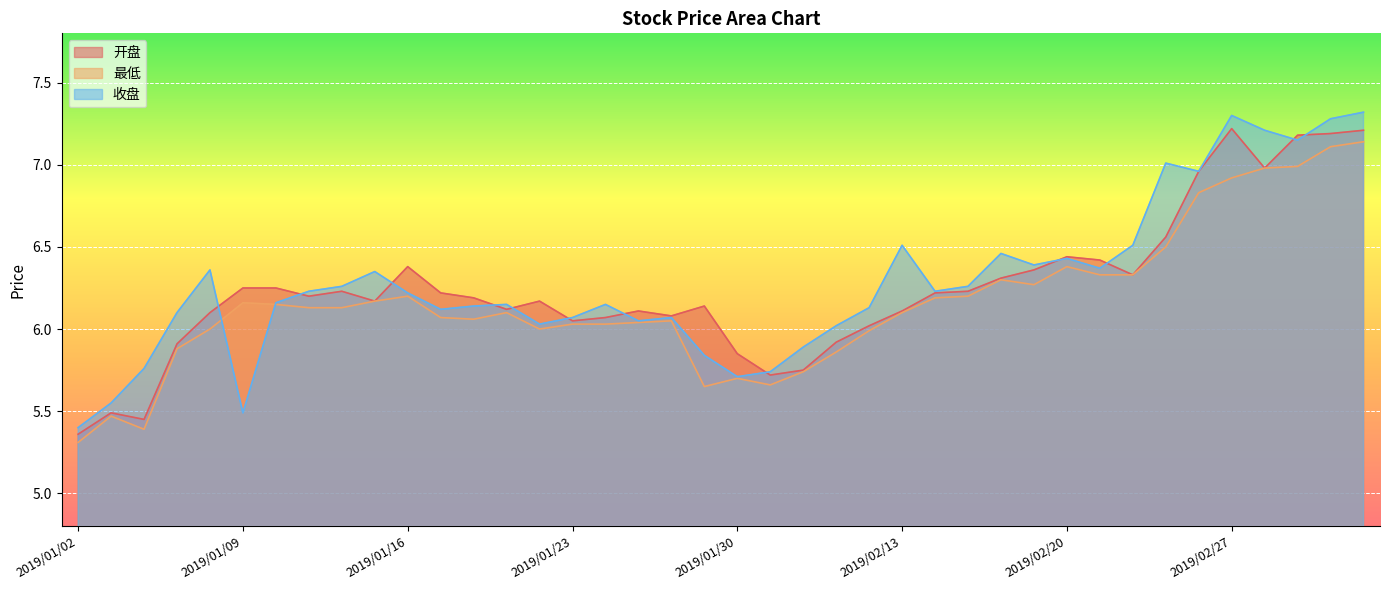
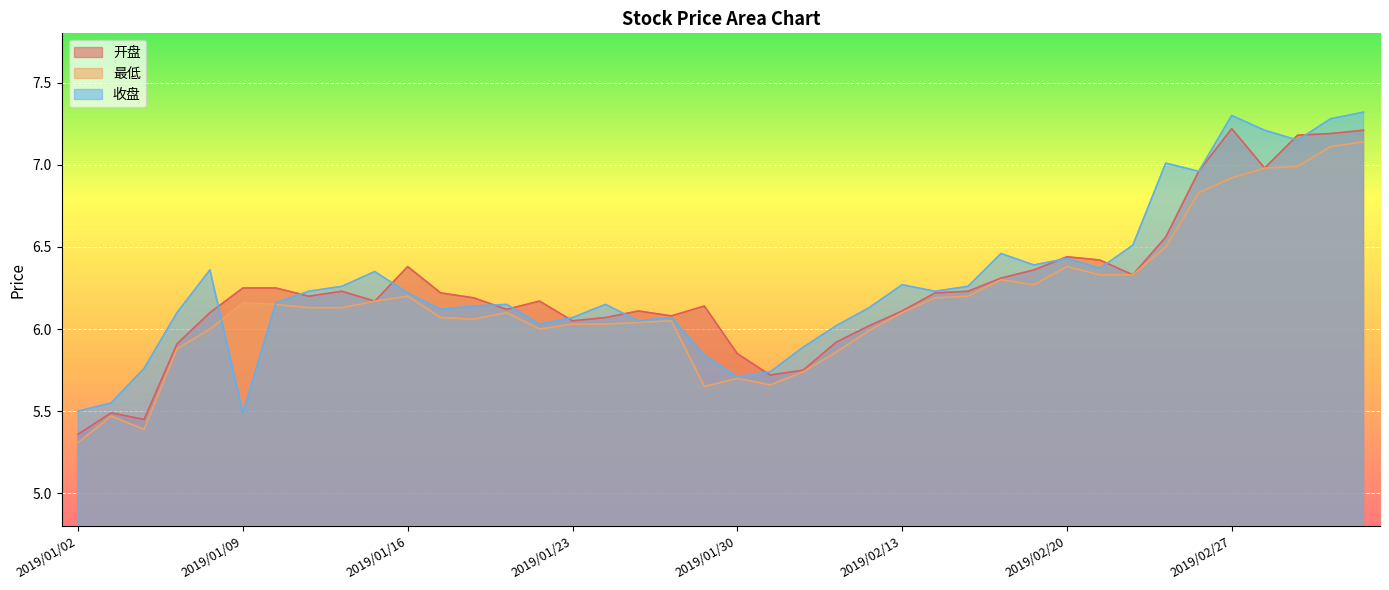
  {
    "收盘": {
-     "2019/01/02": 5.4,
+     "2019/01/02": 5.5,
      "2019/01/09": 5.49,
      "2019/01/16": 6.22,
      "2019/01/23": 6.07,
-     "2019/02/13": 6.51,
+     "2019/02/13": 6.27,
      "2019/02/27": 7.30
    }
  }
